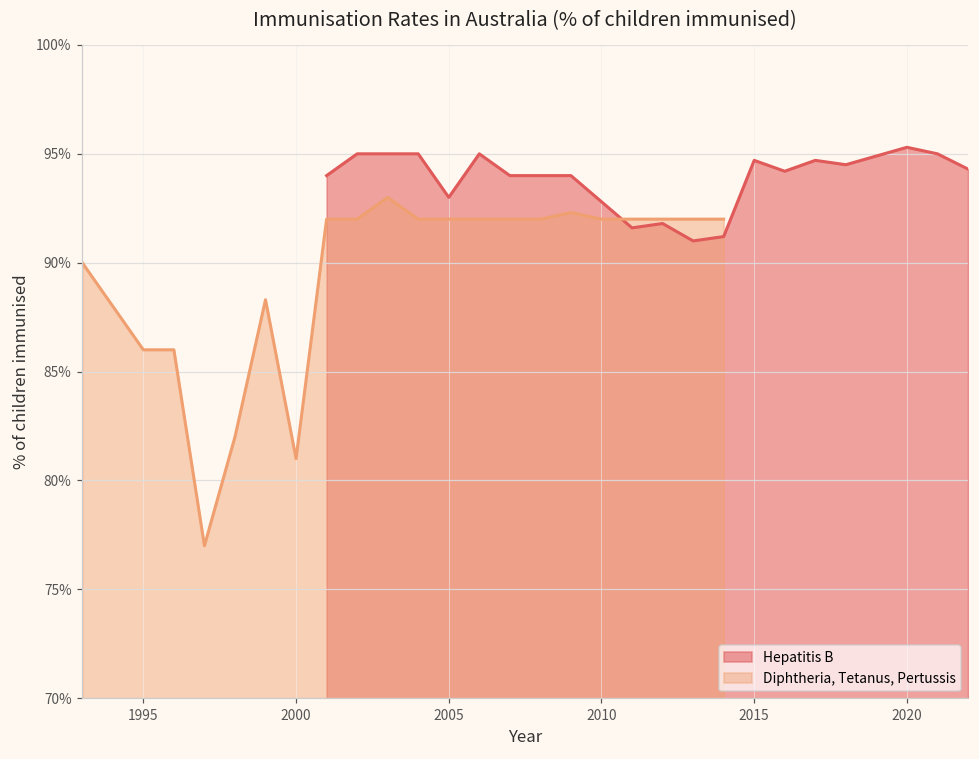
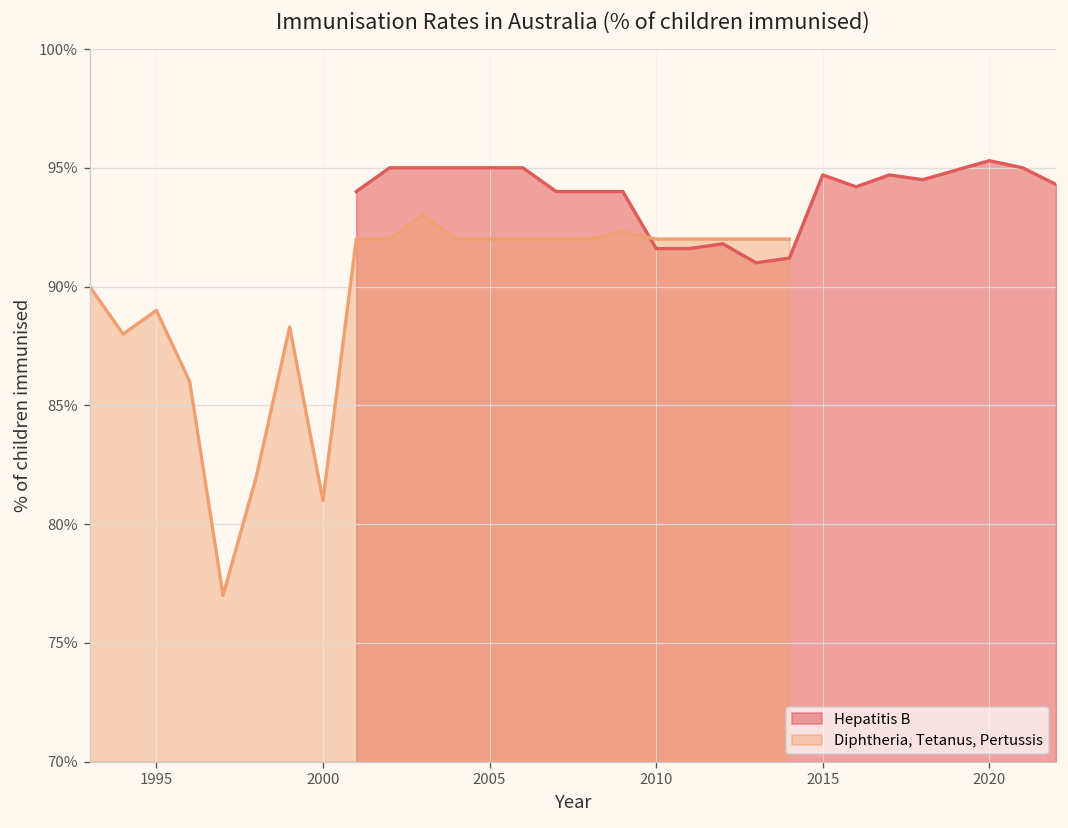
  {
    "Hepatitis B": {
-     "2005": "93%",
-     "2010": "92.8%",
+     "2005": "95%",
+     "2010": "91.6%",
      "2015": "94.7%",
      "2020": "95.3%"
    },
    "Diphtheria, Tetanus, Pertussis": {
-     "1995": "86%",
+     "1995": "89%",
      "2000": "81%",
      "2005": "92%",
      "2010": "92%"
    }
  }
